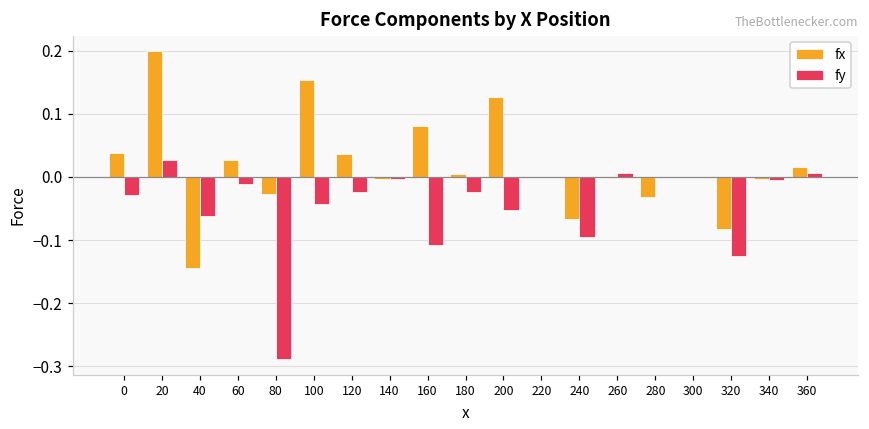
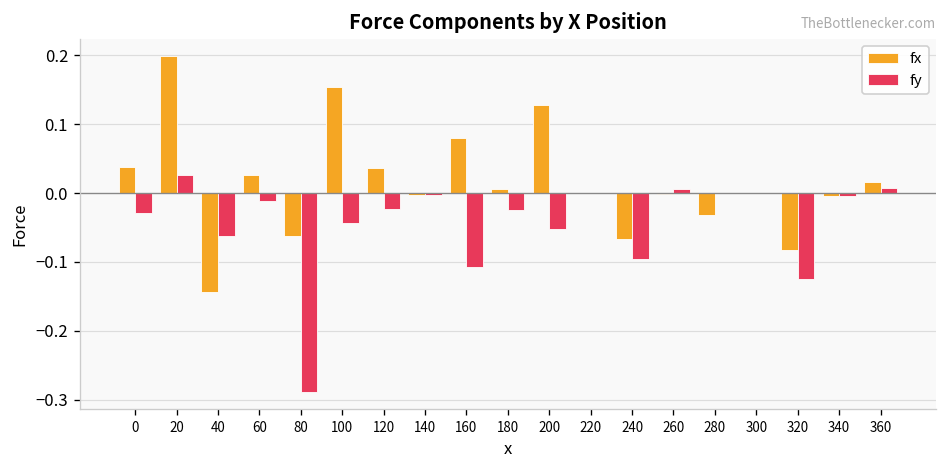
  {
    "fx": {
      "0": 0.04,
      "20": 0.20,
      "40": -0.14,
      "60": 0.03,
-     "80": -0.03,
+     "80": -0.06,
      "100": 0.15,
      "120": 0.04,
      "160": 0.08,
      "180": 0.01,
      "200": 0.13,
      "240": -0.07,
      "280": -0.03,
      "320": -0.08,
      "360": 0.02
    },
    "fy": {
      "0": -0.03,
      "20": 0.03,
      "40": -0.06,
      "60": -0.01,
      "80": -0.29,
      "100": -0.04,
      "120": -0.02,
      "160": -0.11,
      "180": -0.02,
      "200": -0.05,
      "240": -0.10,
      "260": 0.01,
      "320": -0.12,
      "340": 0.00,
      "360": 0.01
    }
  }
